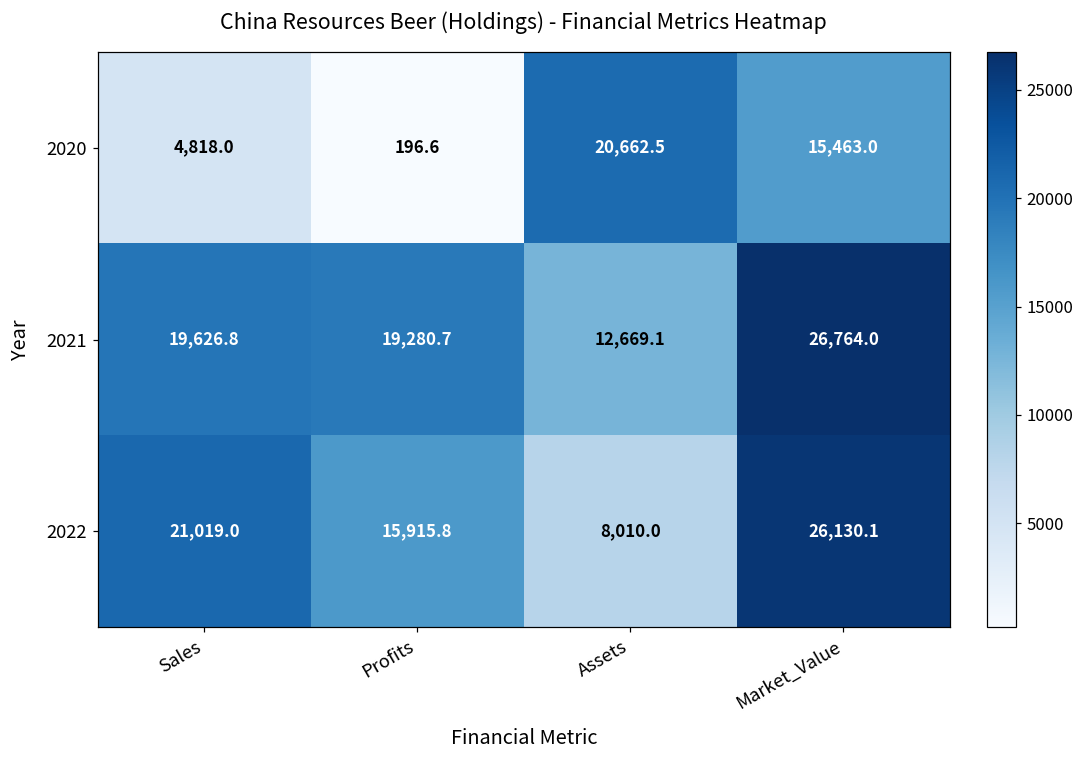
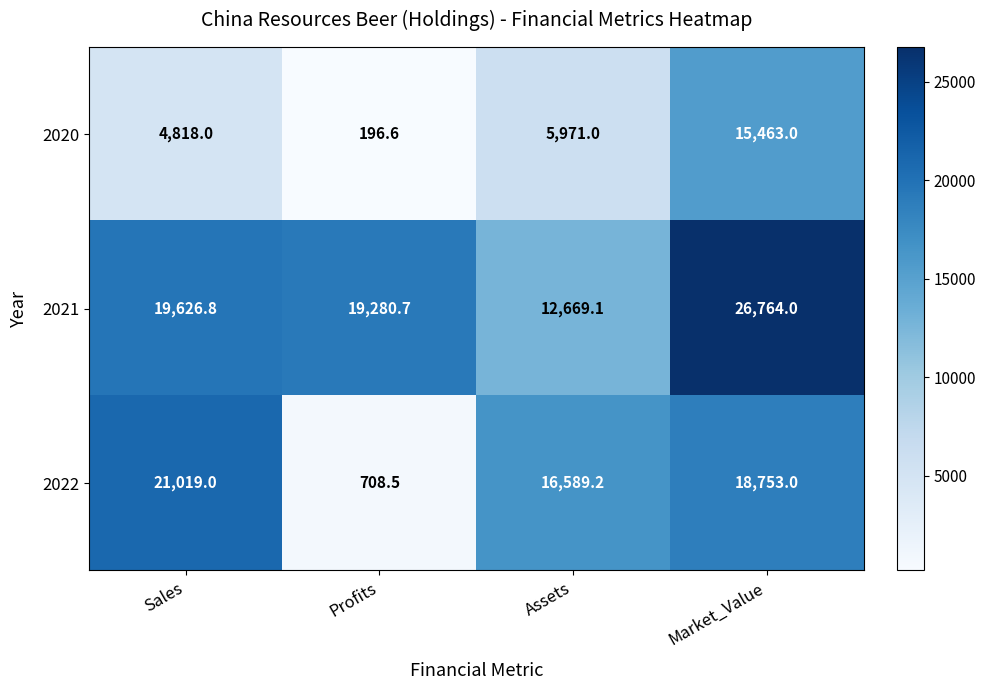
  {
    "2020": {
      "Sales": "4,818.0",
      "Profits": "196.6",
-     "Assets": "20,662.5",
+     "Assets": "5,971.0",
      "Market_Value": "15,463.0"
    },
    "2021": {
      "Sales": "19,626.8",
      "Profits": "19,280.7",
      "Assets": "12,669.1",
      "Market_Value": "26,764.0"
    },
    "2022": {
      "Sales": "21,019.0",
-     "Profits": "15,915.8",
-     "Assets": "8,010.0",
-     "Market_Value": "26,130.1"
+     "Profits": "708.5",
+     "Assets": "16,589.2",
+     "Market_Value": "18,753.0"
    }
  }
